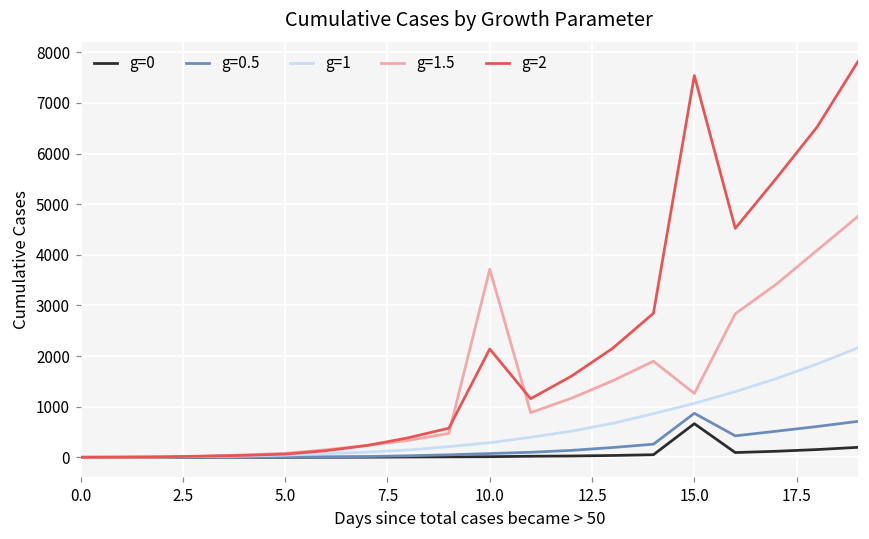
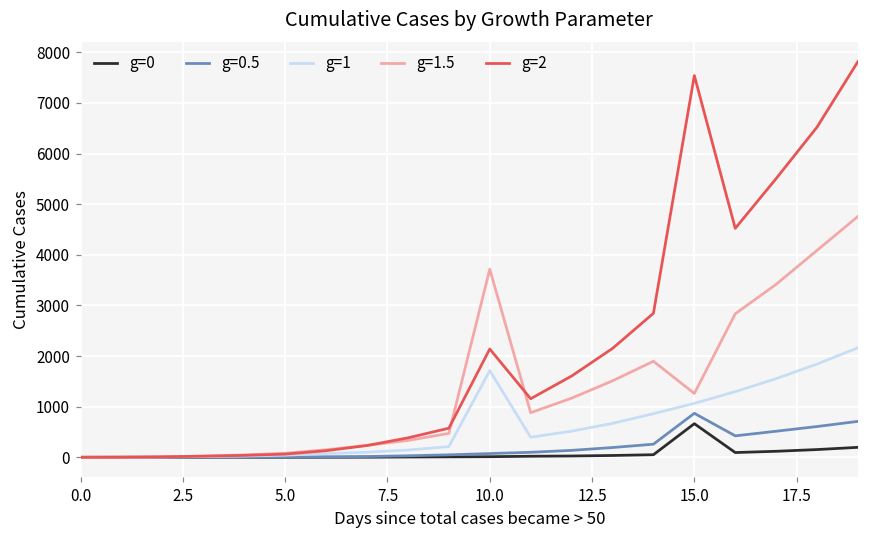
  {
    "g=0": {
      "10.0": 0,
      "15.0": 700
    },
    "g=0.5": {
      "10.0": 100,
      "15.0": 900
    },
    "g=1": {
-     "10.0": 300,
+     "10.0": 1700,
      "15.0": 1100
    },
    "g=1.5": {
      "10.0": 3700,
      "15.0": 1300
    },
    "g=2": {
      "10.0": 2100,
      "15.0": 7500
    }
  }
